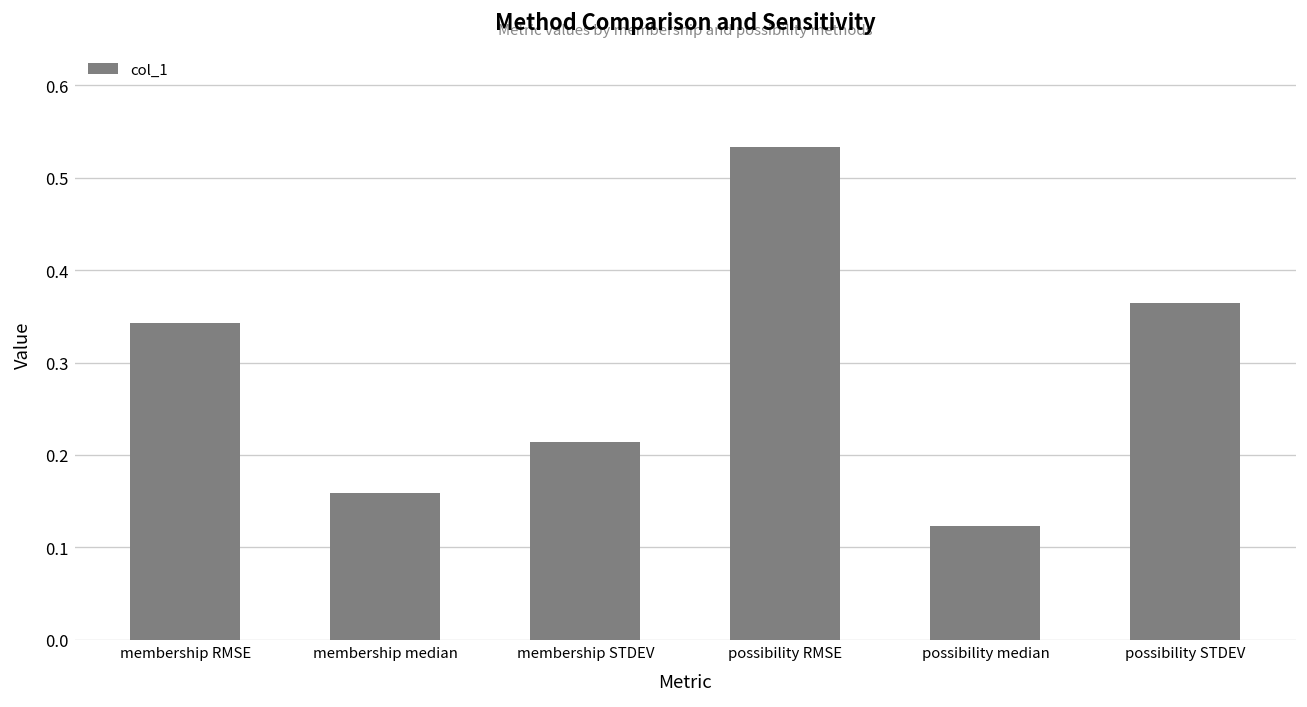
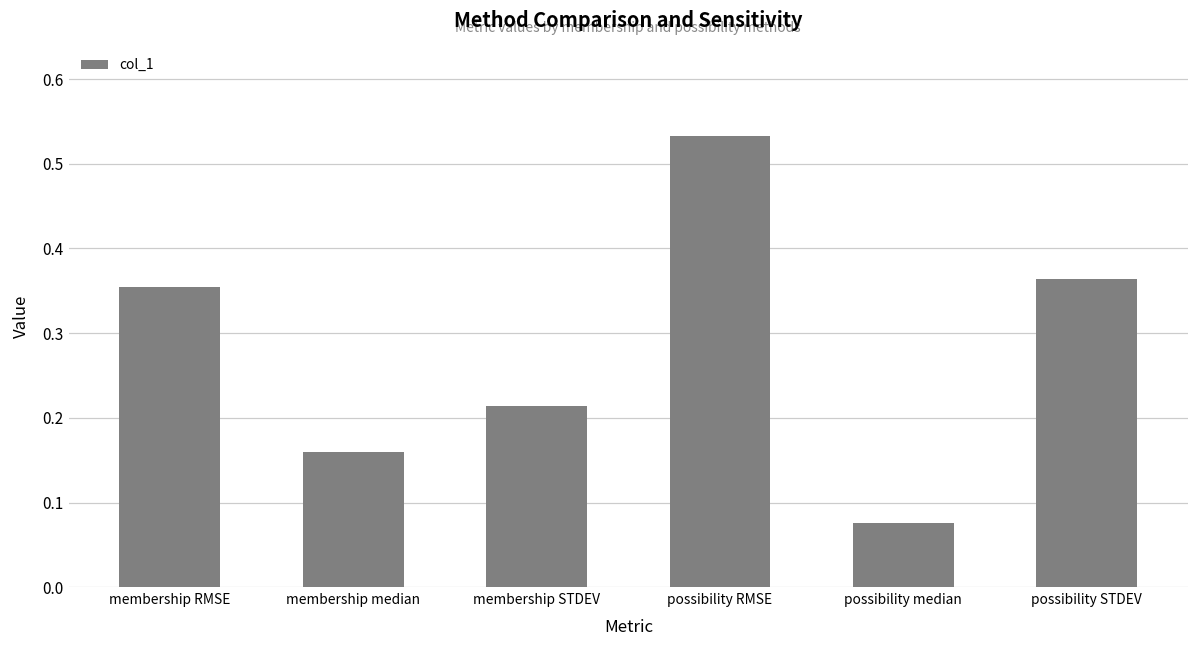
  {
-   "membership RMSE": 0.34,
+   "membership RMSE": 0.35,
    "membership median": 0.16,
    "membership STDEV": 0.21,
    "possibility RMSE": 0.53,
-   "possibility median": 0.12,
+   "possibility median": 0.08,
    "possibility STDEV": 0.36
  }
